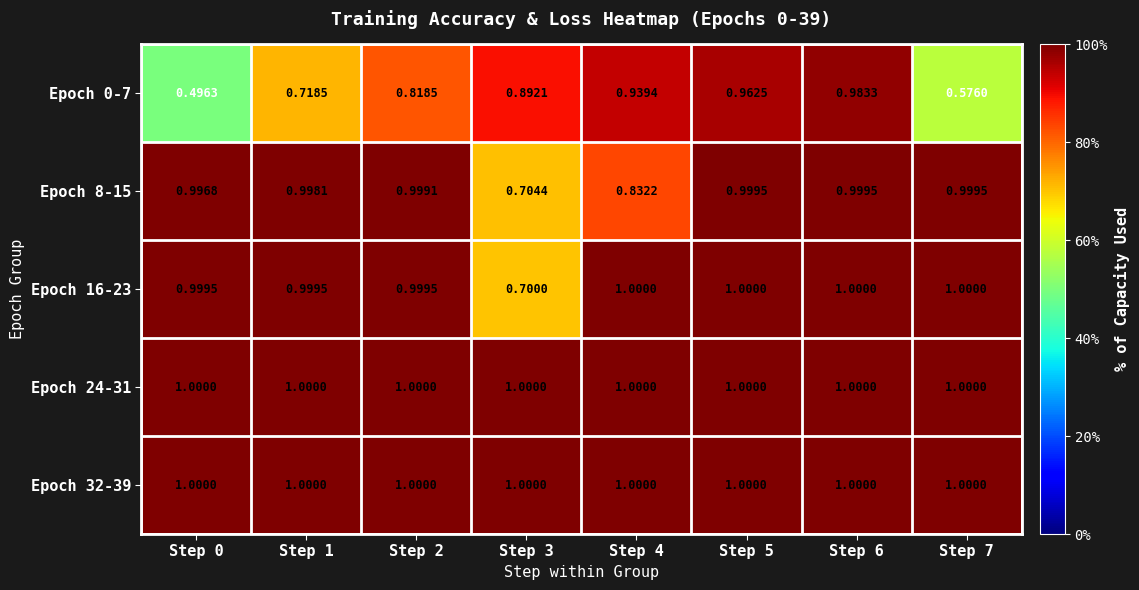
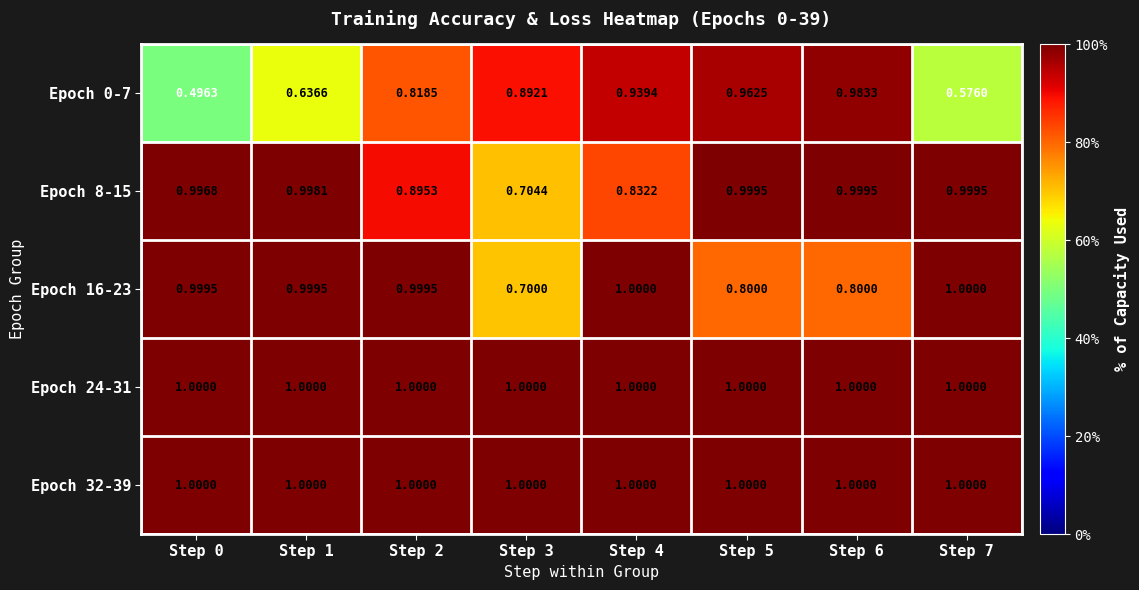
  {
    "Epoch 0-7": {
      "Step 0": 0.4963,
-     "Step 1": 0.7185,
+     "Step 1": 0.6366,
      "Step 2": 0.8185,
      "Step 3": 0.8921,
      "Step 4": 0.9394,
      "Step 5": 0.9625,
      "Step 6": 0.9833,
      "Step 7": 0.5760
    },
    "Epoch 8-15": {
      "Step 0": 0.9968,
      "Step 1": 0.9981,
-     "Step 2": 0.9991,
+     "Step 2": 0.8953,
      "Step 3": 0.7044,
      "Step 4": 0.8322,
      "Step 5": 0.9995,
      "Step 6": 0.9995,
      "Step 7": 0.9995
    },
    "Epoch 16-23": {
      "Step 0": 0.9995,
      "Step 1": 0.9995,
      "Step 2": 0.9995,
      "Step 3": 0.7000,
      "Step 4": 1.0000,
-     "Step 5": 1.0000,
-     "Step 6": 1.0000,
+     "Step 5": 0.8000,
+     "Step 6": 0.8000,
      "Step 7": 1.0000
    },
    "Epoch 24-31": {
      "Step 0": 1.0000,
      "Step 1": 1.0000,
      "Step 2": 1.0000,
      "Step 3": 1.0000,
      "Step 4": 1.0000,
      "Step 5": 1.0000,
      "Step 6": 1.0000,
      "Step 7": 1.0000
    },
    "Epoch 32-39": {
      "Step 0": 1.0000,
      "Step 1": 1.0000,
      "Step 2": 1.0000,
      "Step 3": 1.0000,
      "Step 4": 1.0000,
      "Step 5": 1.0000,
      "Step 6": 1.0000,
      "Step 7": 1.0000
    }
  }
